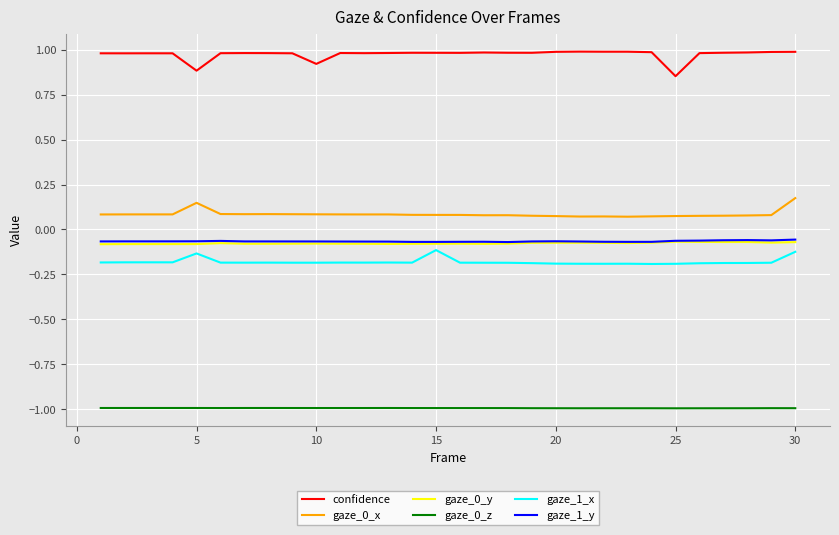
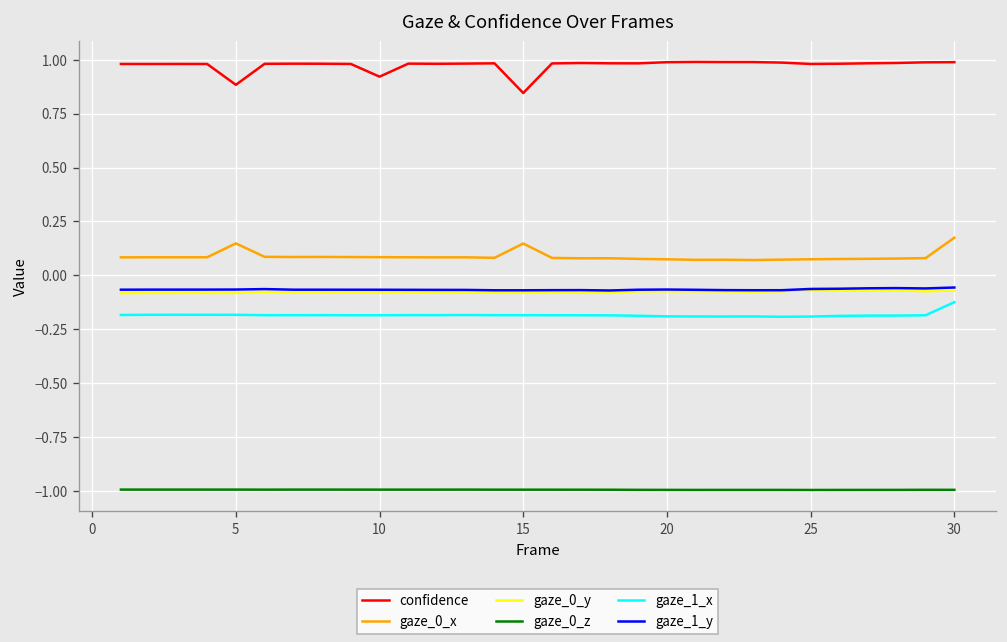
  {
    "confidence": {
      "5": 0.88,
      "10": 0.92,
-     "15": 0.98,
+     "15": 0.85,
      "20": 0.99,
-     "25": 0.85,
+     "25": 0.98,
      "30": 0.99
    },
    "gaze_0_x": {
      "5": 0.15,
      "10": 0.08,
-     "15": 0.08,
+     "15": 0.15,
      "20": 0.07,
      "25": 0.07,
      "30": 0.17
    },
    "gaze_0_y": {
      "5": -0.08
    },
    "gaze_0_z": {
      "5": -0.99,
      "10": -0.99,
      "15": -0.99,
      "20": -0.99,
      "25": -0.99,
      "30": -0.99
    },
    "gaze_1_x": {
-     "5": -0.13,
+     "5": -0.18,
      "10": -0.18,
-     "15": -0.11,
+     "15": -0.18,
      "20": -0.19,
      "25": -0.19,
      "30": -0.12
    },
    "gaze_1_y": {
      "5": -0.07
    }
  }
